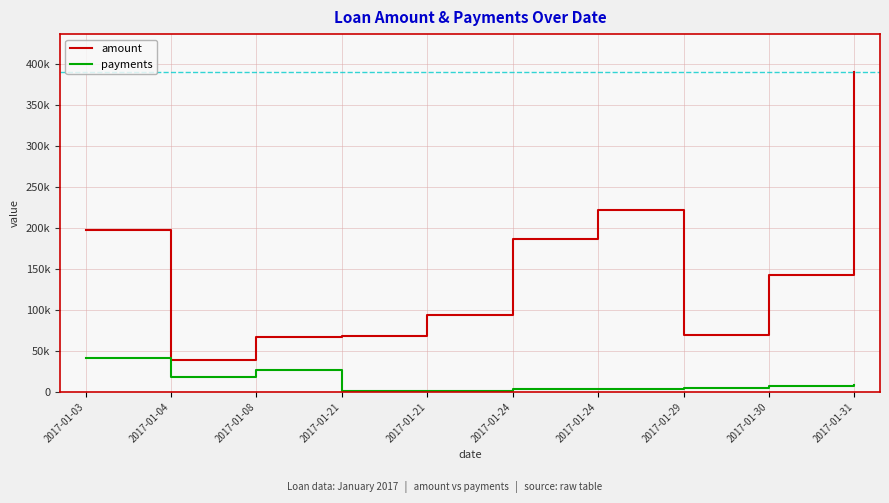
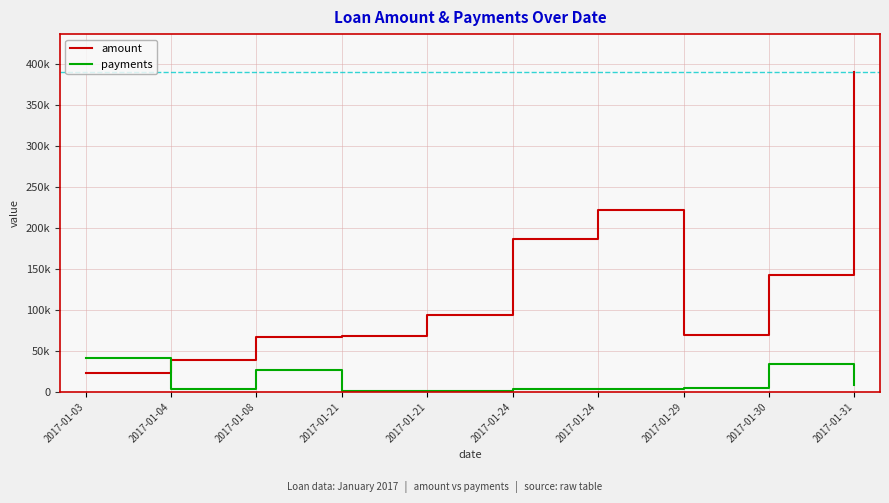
  {
    "amount": {
-     "2017-01-03": 200000,
+     "2017-01-03": 20000,
      "2017-01-04": 40000,
      "2017-01-08": 70000,
      "2017-01-29": 70000,
      "2017-01-30": 140000,
      "2017-01-31": 390000
    },
    "payments": {
      "2017-01-03": 40000,
-     "2017-01-04": 20000,
+     "2017-01-04": 0,
      "2017-01-08": 30000,
      "2017-01-29": 0,
-     "2017-01-30": 10000,
+     "2017-01-30": 30000,
      "2017-01-31": 10000
    }
  }
